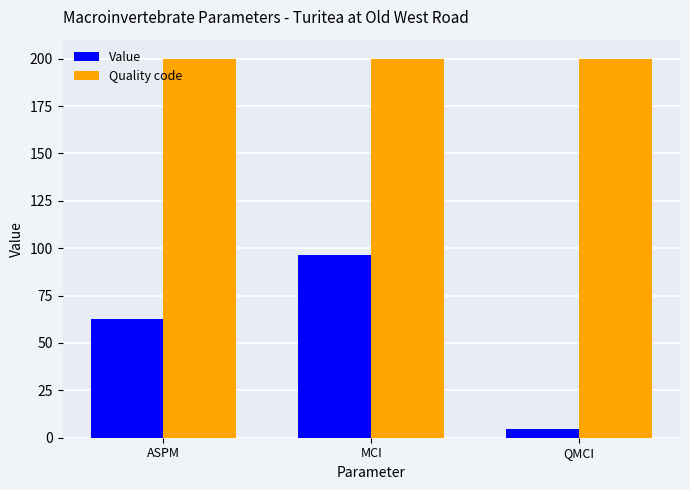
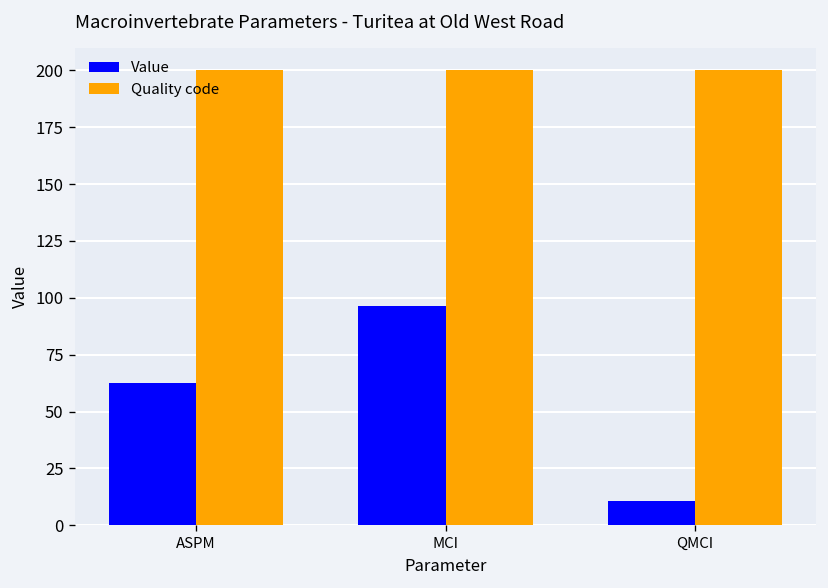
  {
    "Value": {
      "ASPM": 63,
      "MCI": 96,
-     "QMCI": 5
+     "QMCI": 10
    },
    "Quality code": {
      "ASPM": 200,
      "MCI": 200,
      "QMCI": 200
    }
  }
